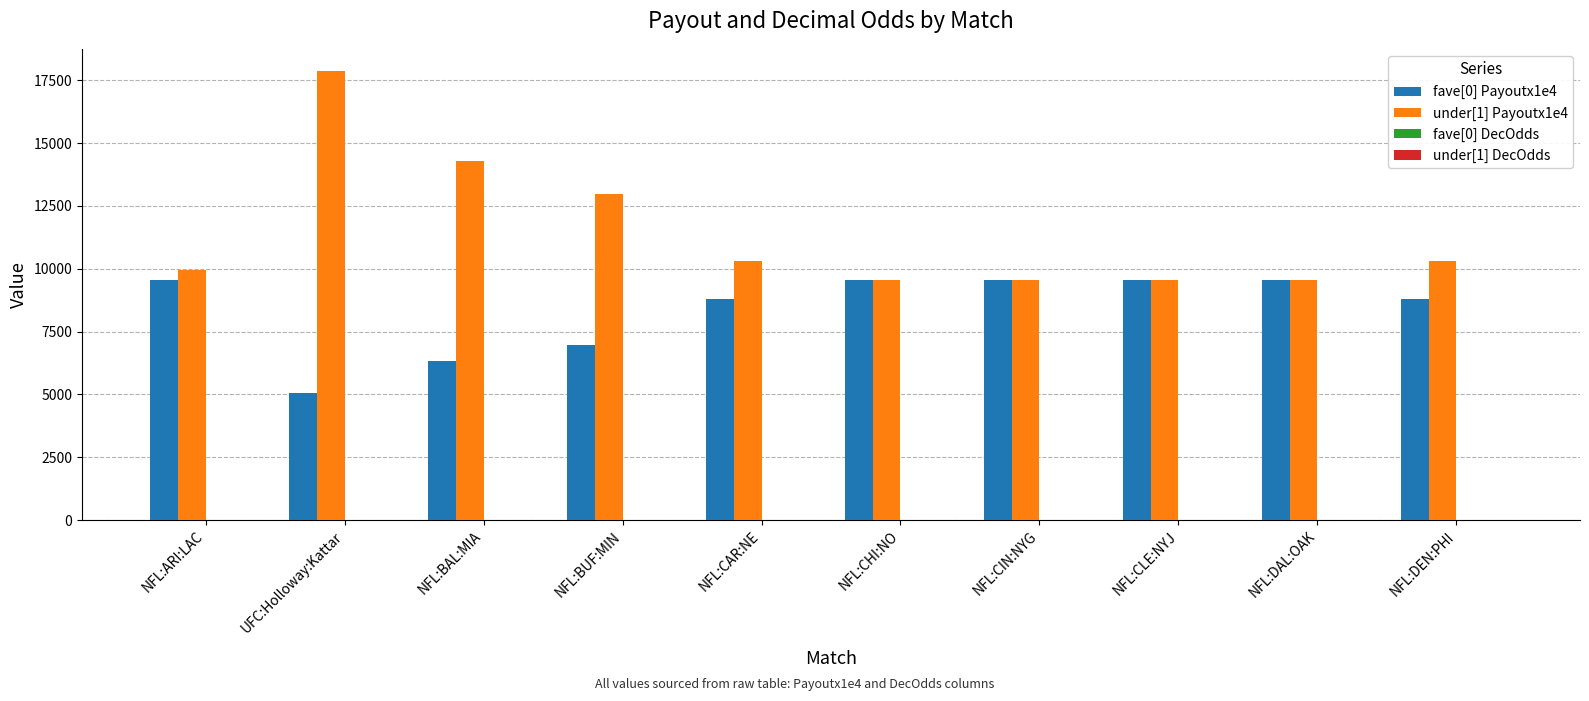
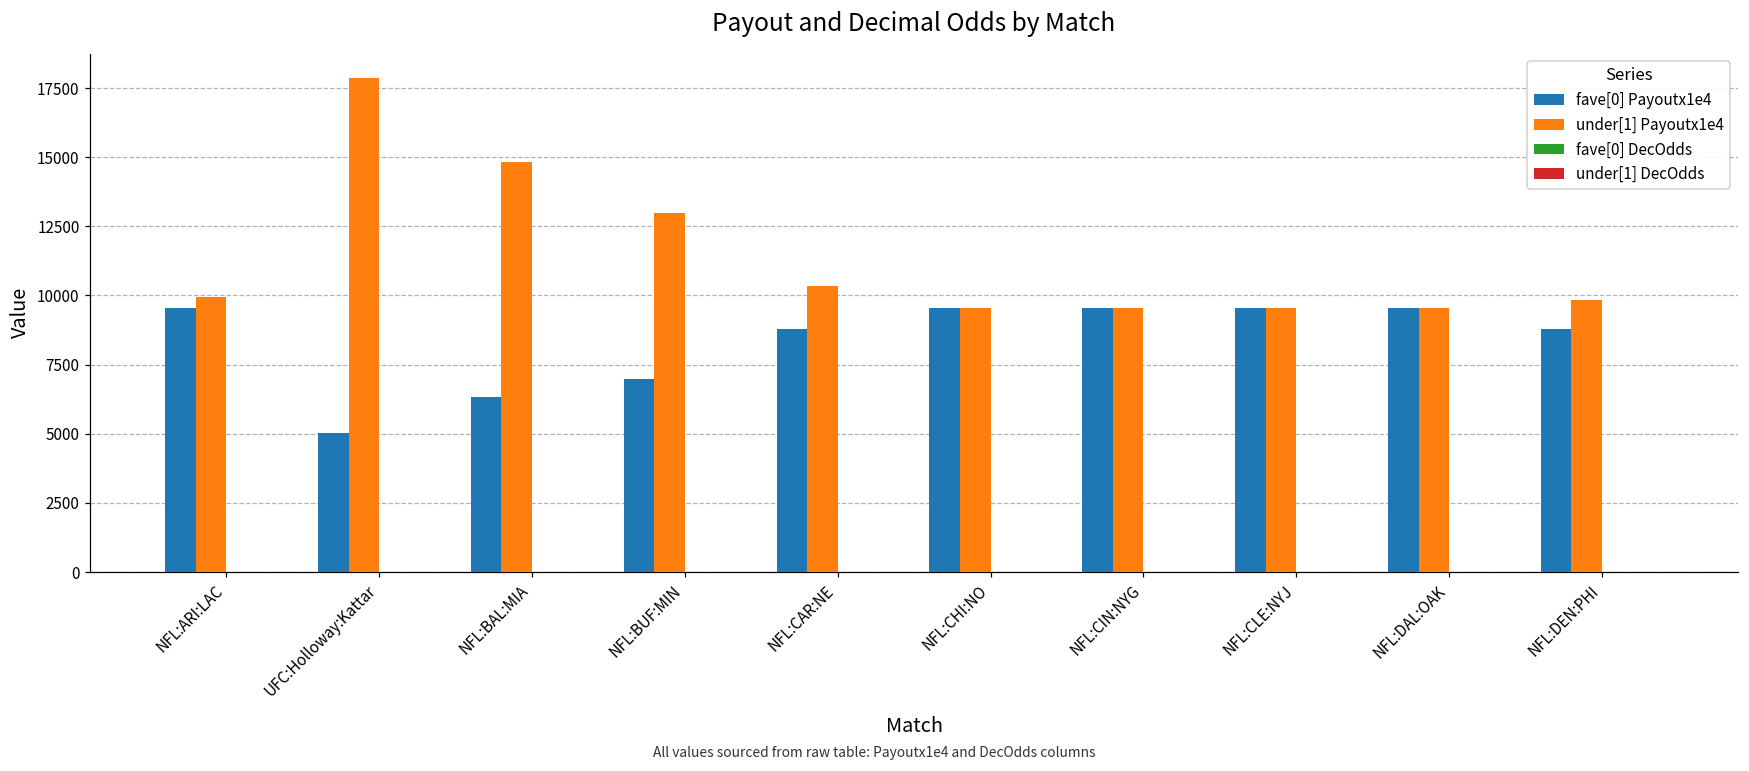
  {
    "fave[0] Payoutx1e4": {
      "NFL:ARI:LAC": 9500,
      "UFC:Holloway:Kattar": 5000,
      "NFL:BAL:MIA": 6300,
      "NFL:BUF:MIN": 7000,
      "NFL:CAR:NE": 8800,
      "NFL:CHI:NO": 9500,
      "NFL:CIN:NYG": 9500,
      "NFL:CLE:NYJ": 9500,
      "NFL:DAL:OAK": 9500,
      "NFL:DEN:PHI": 8800
    },
    "under[1] Payoutx1e4": {
      "NFL:ARI:LAC": 10000,
      "UFC:Holloway:Kattar": 17900,
-     "NFL:BAL:MIA": 14300,
+     "NFL:BAL:MIA": 14800,
      "NFL:BUF:MIN": 13000,
      "NFL:CAR:NE": 10300,
      "NFL:CHI:NO": 9500,
      "NFL:CIN:NYG": 9500,
      "NFL:CLE:NYJ": 9500,
      "NFL:DAL:OAK": 9500,
-     "NFL:DEN:PHI": 10300
+     "NFL:DEN:PHI": 9900
    }
  }
